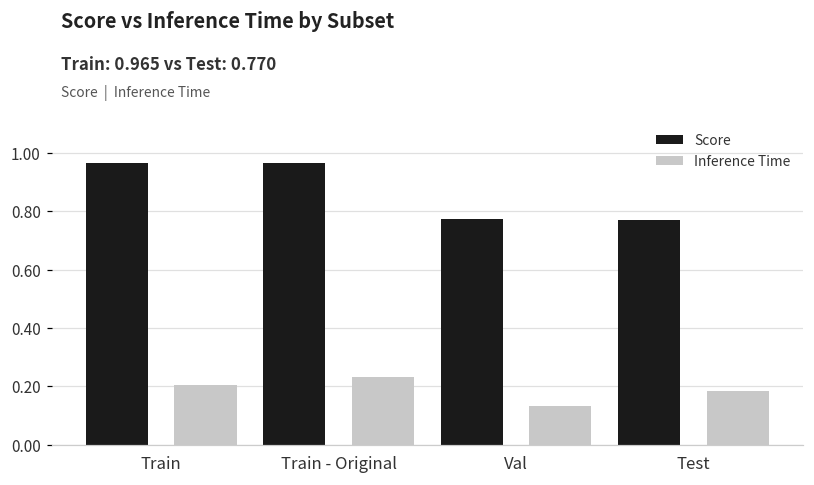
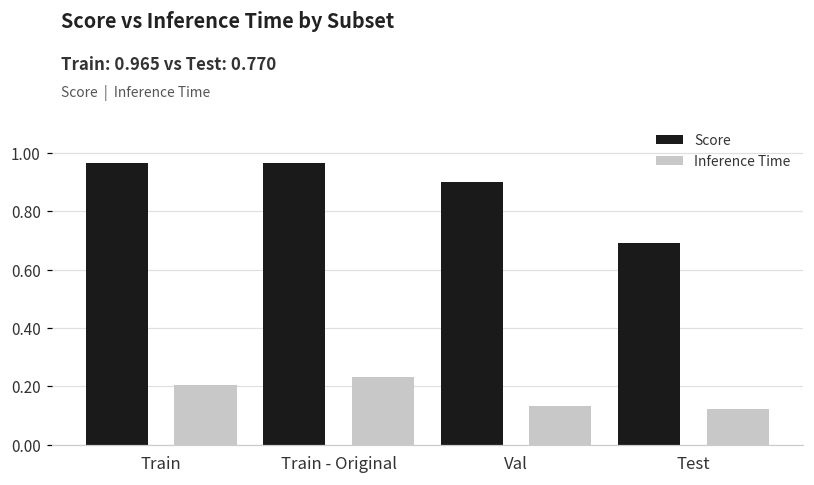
  {
    "Score": {
      "Train": 0.97,
      "Train - Original": 0.97,
-     "Val": 0.77,
-     "Test": 0.77
+     "Val": 0.90,
+     "Test": 0.69
    },
    "Inference Time": {
      "Train": 0.20,
      "Train - Original": 0.23,
      "Val": 0.13,
-     "Test": 0.18
+     "Test": 0.12
    }
  }
